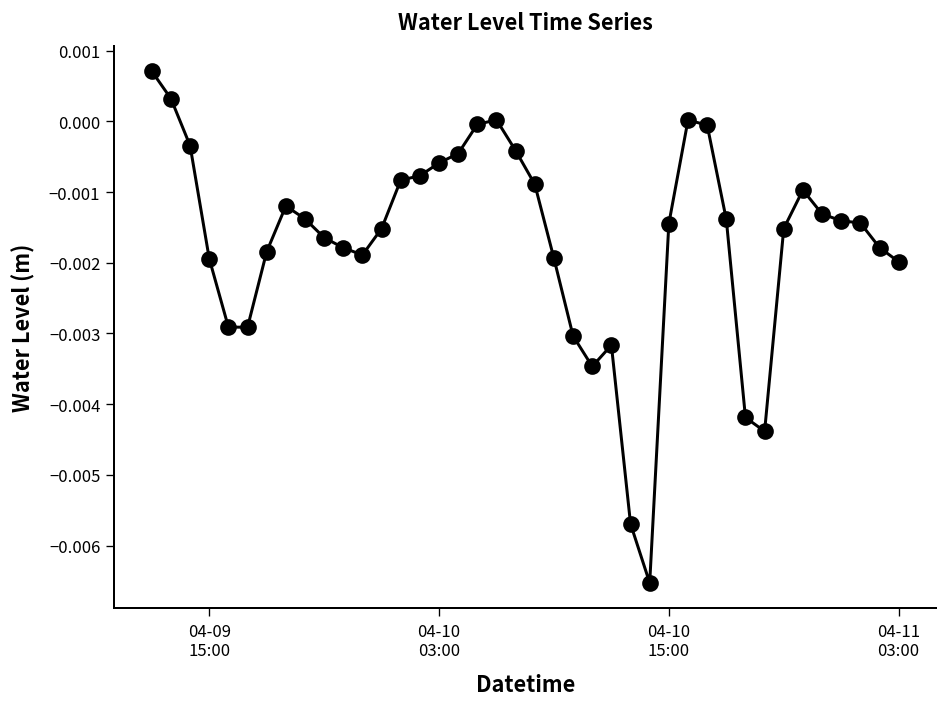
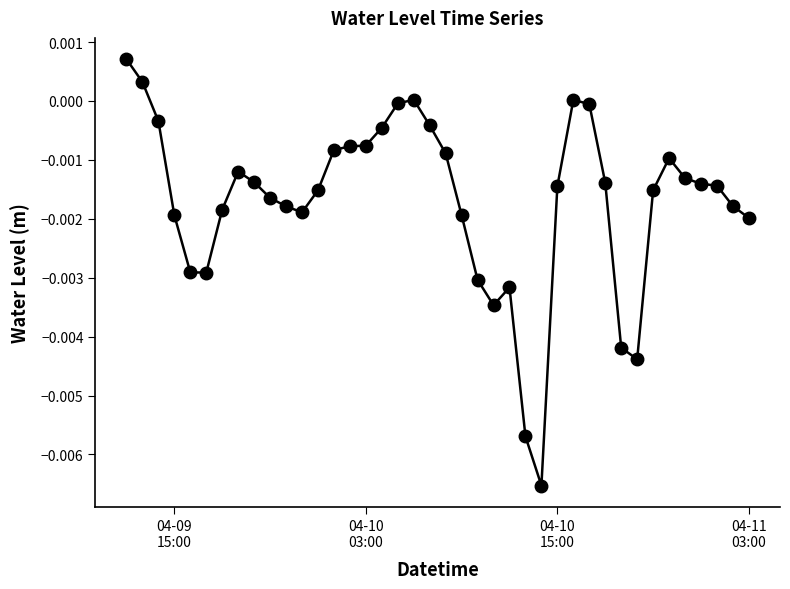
  {
    "04-09 15:00": -0.0019,
-   "04-10 03:00": -0.0006,
+   "04-10 03:00": -0.0008,
    "04-10 15:00": -0.0014,
    "04-11 03:00": -0.0020
  }
